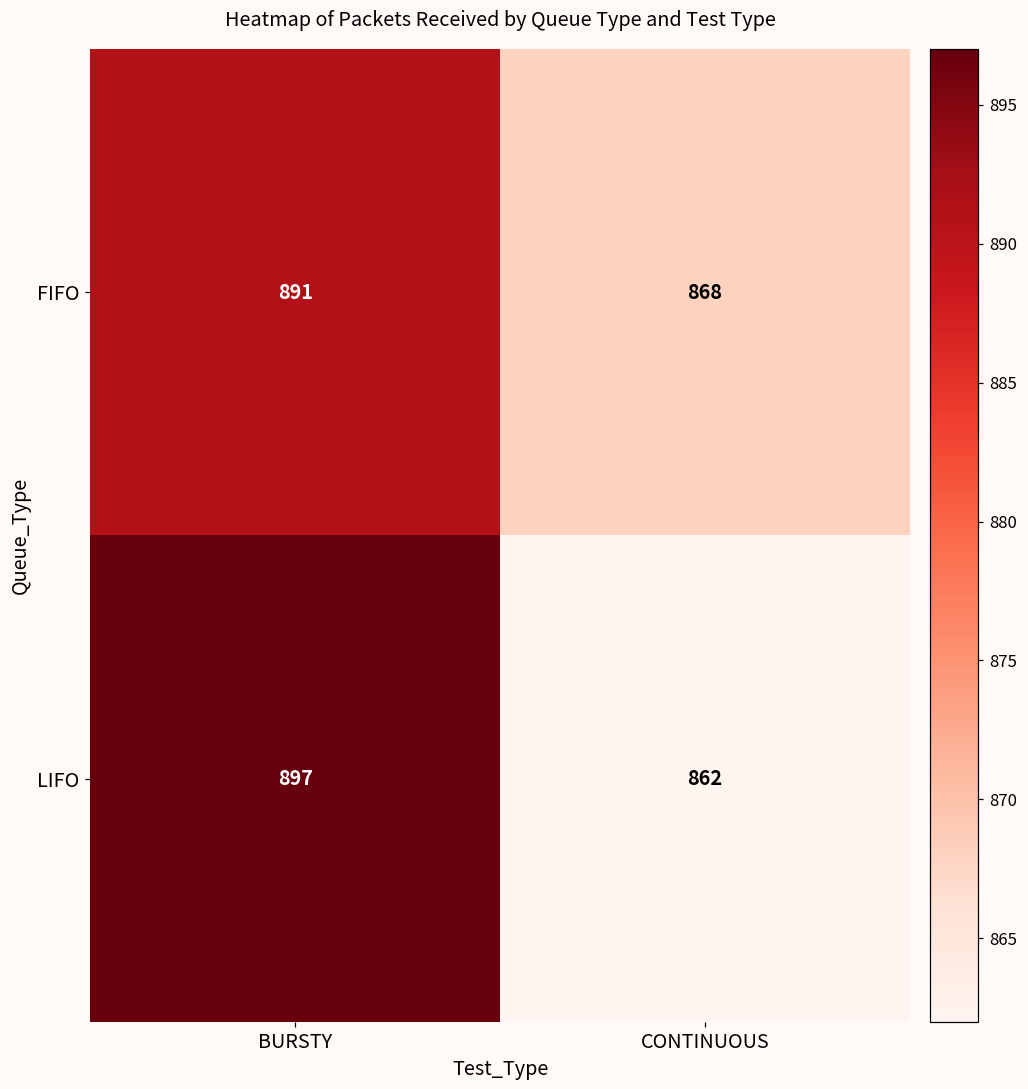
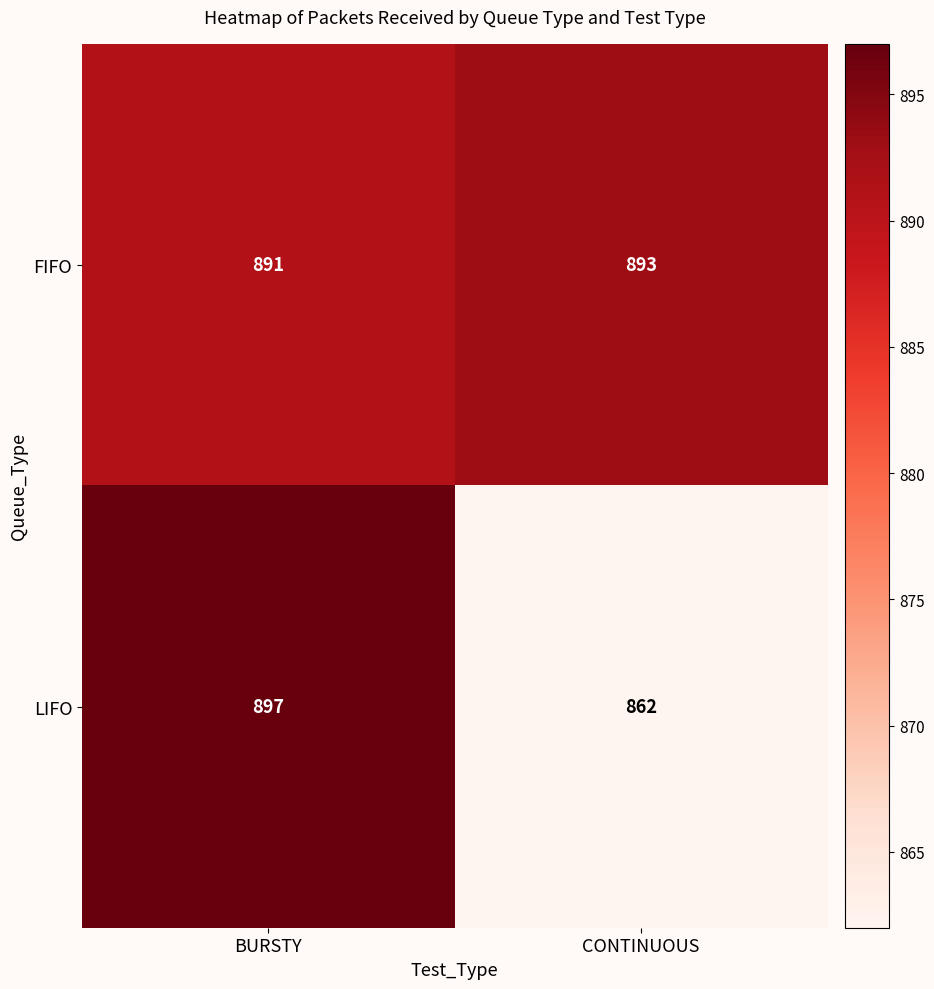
  {
    "FIFO": {
      "BURSTY": 891,
-     "CONTINUOUS": 868
+     "CONTINUOUS": 893
    },
    "LIFO": {
      "BURSTY": 897,
      "CONTINUOUS": 862
    }
  }
